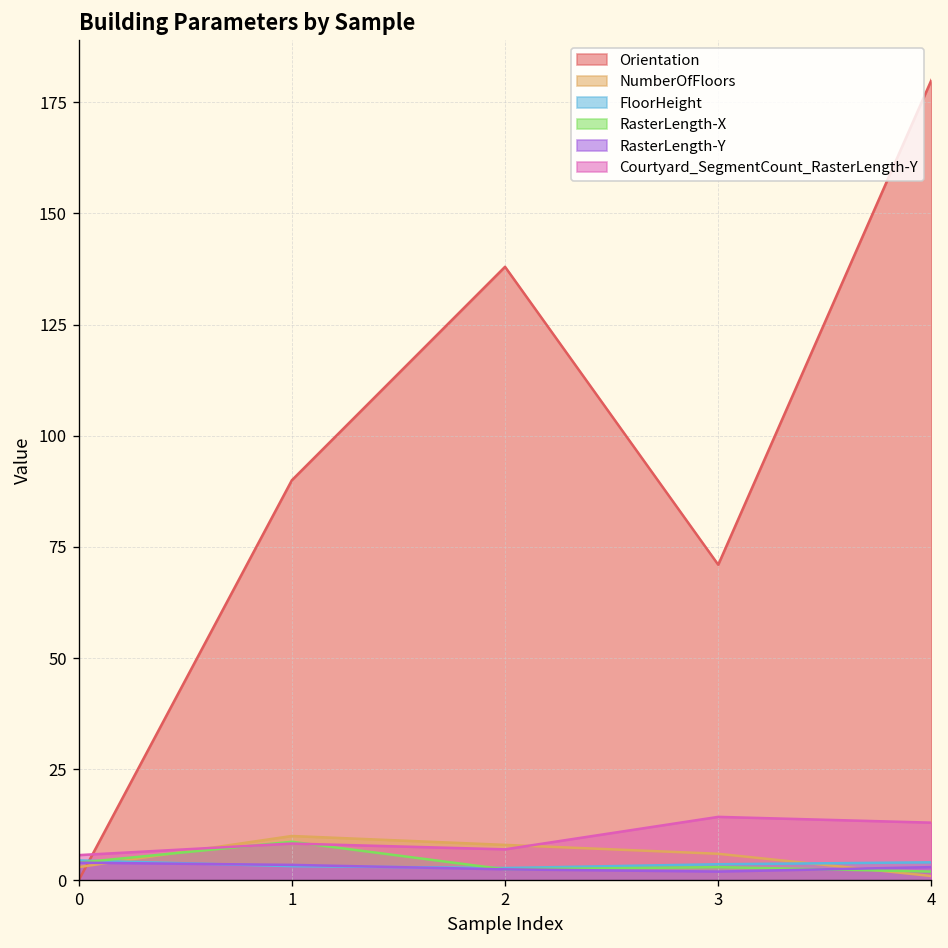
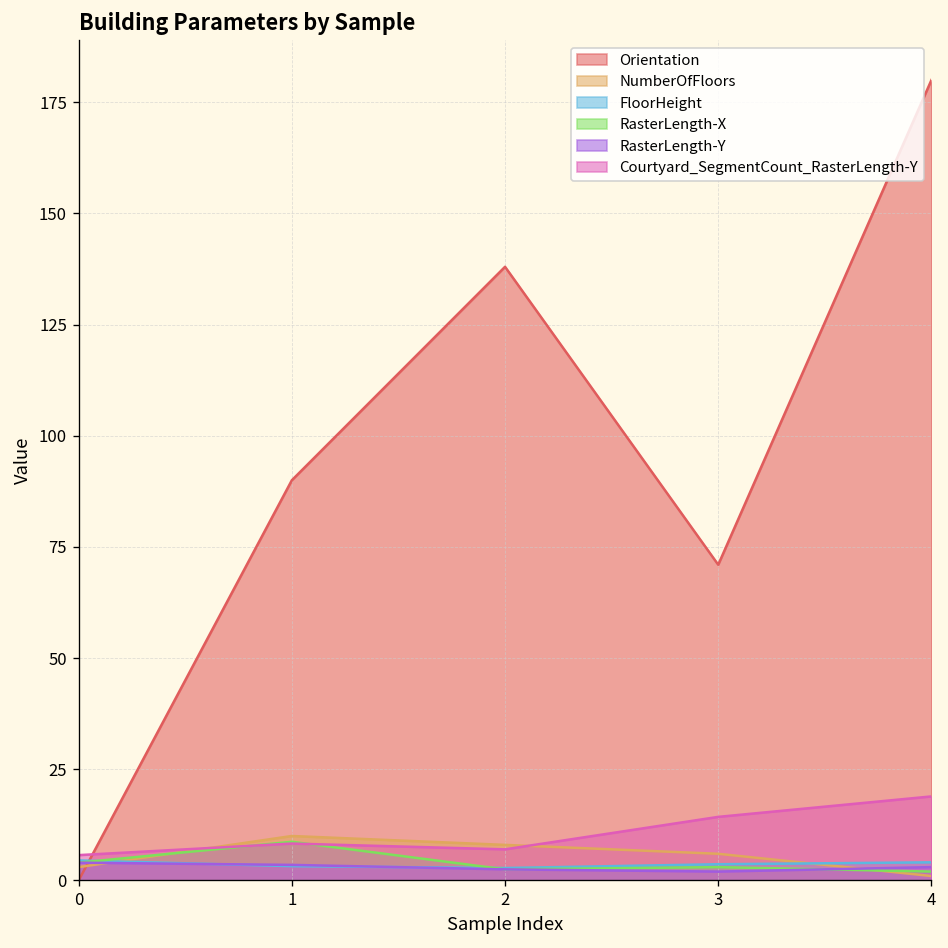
  {
    "Orientation": {
      "0": 0,
      "1": 90,
      "2": 138,
      "3": 71,
      "4": 180
    },
    "NumberOfFloors": {
      "0": 3,
      "1": 10,
      "2": 8,
      "3": 6,
      "4": 1
    },
    "FloorHeight": {
      "4": 4
    },
    "RasterLength-X": {
      "4": 2
    },
    "RasterLength-Y": {
      "3": 2,
      "4": 3
    },
    "Courtyard_SegmentCount_RasterLength-Y": {
      "0": 6,
      "2": 7,
      "3": 14,
-     "4": 13
+     "4": 19
    }
  }
